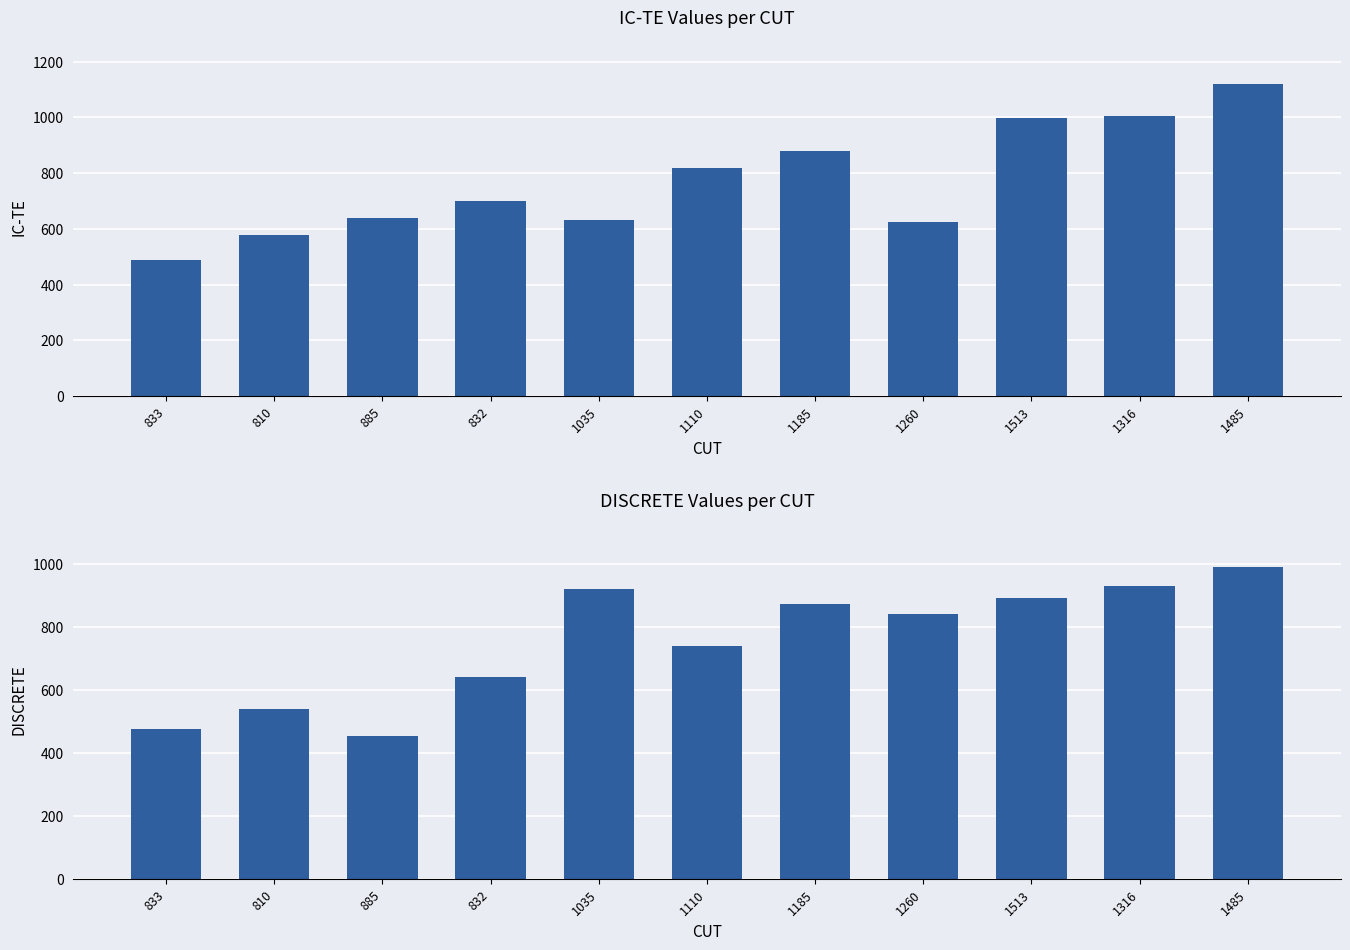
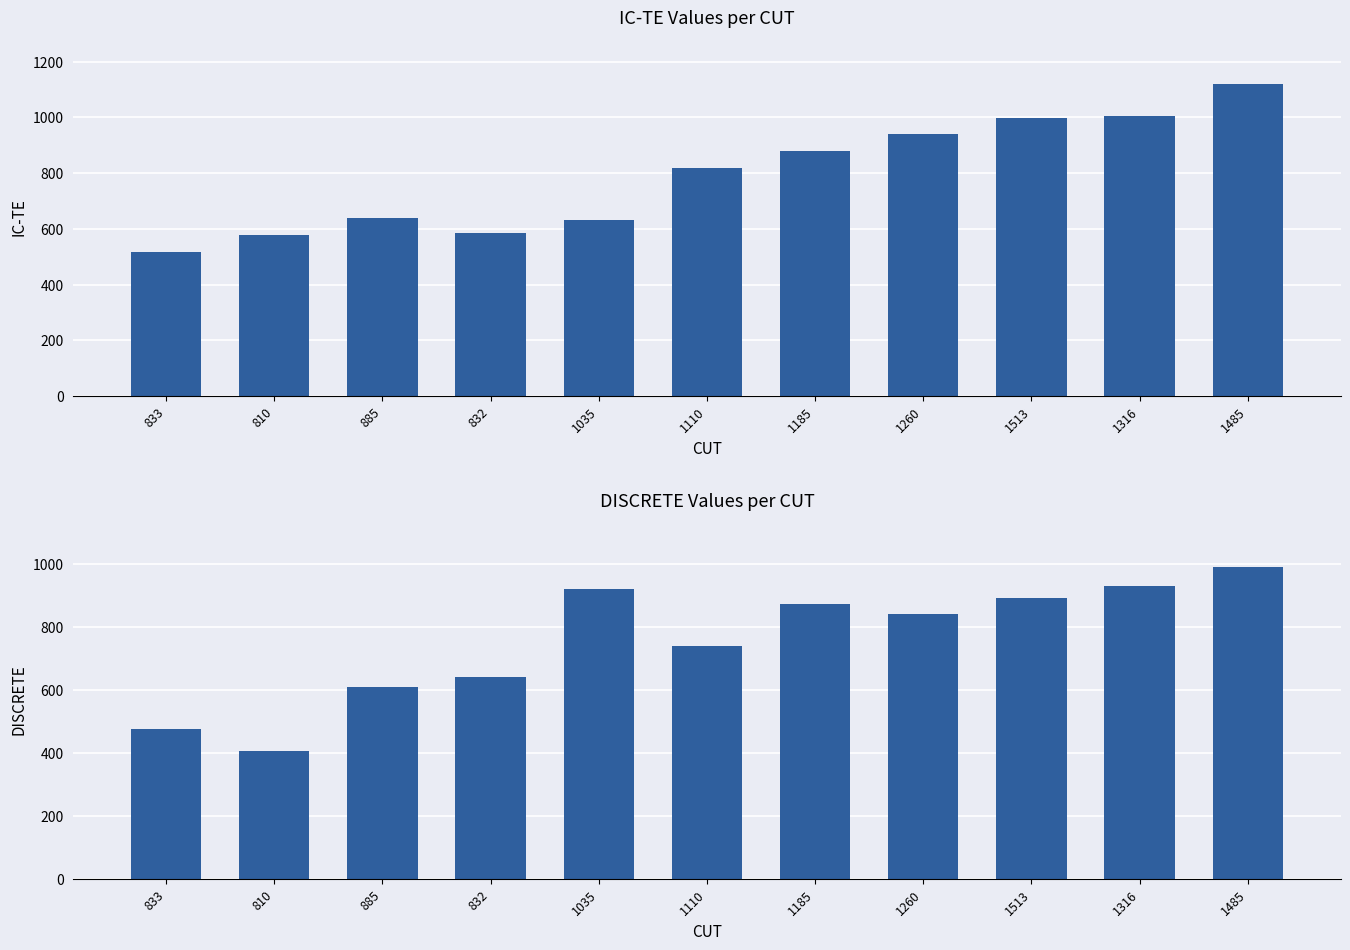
  {
    "IC-TE Values per CUT": {
-     "833": 490,
+     "833": 520,
      "810": 580,
      "885": 640,
-     "832": 700,
+     "832": 580,
      "1035": 630,
      "1110": 820,
      "1185": 880,
-     "1260": 620,
+     "1260": 940,
      "1513": 1000,
      "1316": 1000,
      "1485": 1120
    },
    "DISCRETE Values per CUT": {
      "833": 470,
-     "810": 540,
-     "885": 450,
+     "810": 410,
+     "885": 610,
      "832": 640,
      "1035": 920,
      "1110": 740,
      "1185": 870,
      "1260": 840,
      "1513": 890,
      "1316": 930,
      "1485": 990
    }
  }
